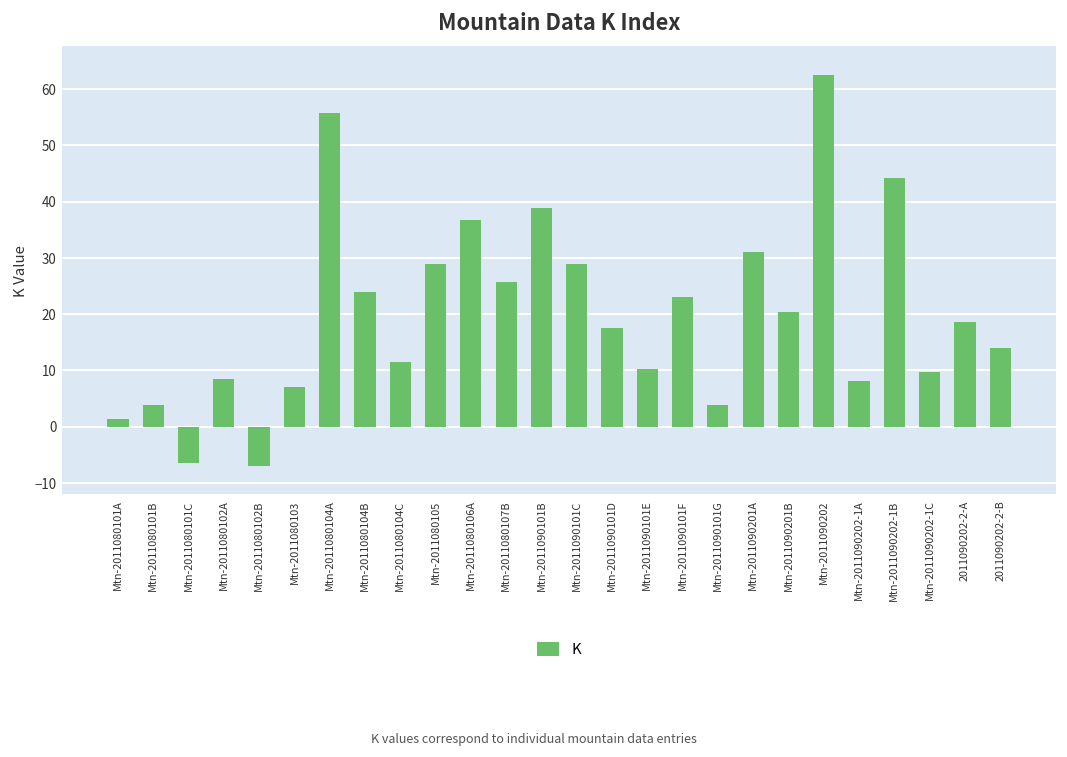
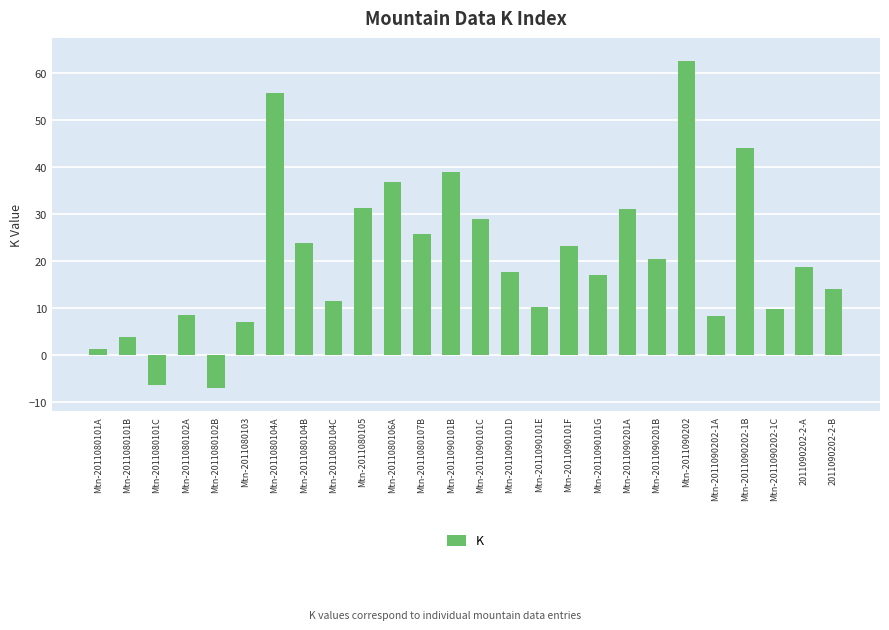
  {
    "Mtn-2011080101A": 1,
    "Mtn-2011080101B": 4,
    "Mtn-2011080101C": -7,
    "Mtn-2011080102A": 8,
    "Mtn-2011080102B": -7,
    "Mtn-2011080103": 7,
    "Mtn-2011080104A": 56,
    "Mtn-2011080104B": 24,
    "Mtn-2011080104C": 11,
-   "Mtn-2011080105": 29,
+   "Mtn-2011080105": 31,
    "Mtn-2011080106A": 37,
    "Mtn-2011080107B": 26,
    "Mtn-2011090101B": 39,
    "Mtn-2011090101C": 29,
    "Mtn-2011090101D": 18,
    "Mtn-2011090101E": 10,
    "Mtn-2011090101F": 23,
-   "Mtn-2011090101G": 4,
+   "Mtn-2011090101G": 17,
    "Mtn-2011090201A": 31,
    "Mtn-2011090201B": 20,
    "Mtn-2011090202": 63,
    "Mtn-2011090202-1A": 8,
    "Mtn-2011090202-1B": 44,
    "Mtn-2011090202-1C": 10,
    "2011090202-2-A": 19,
    "2011090202-2-B": 14
  }
